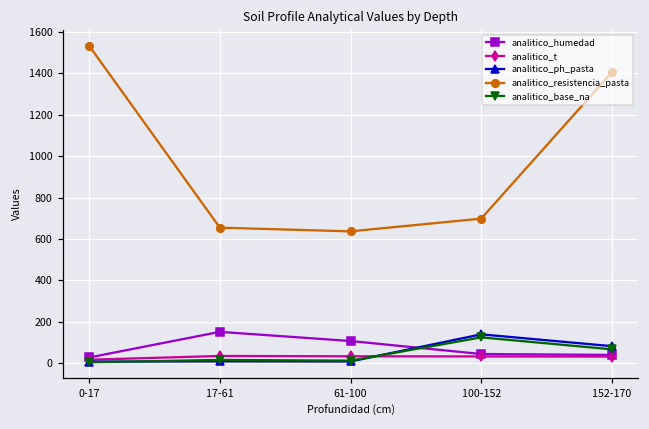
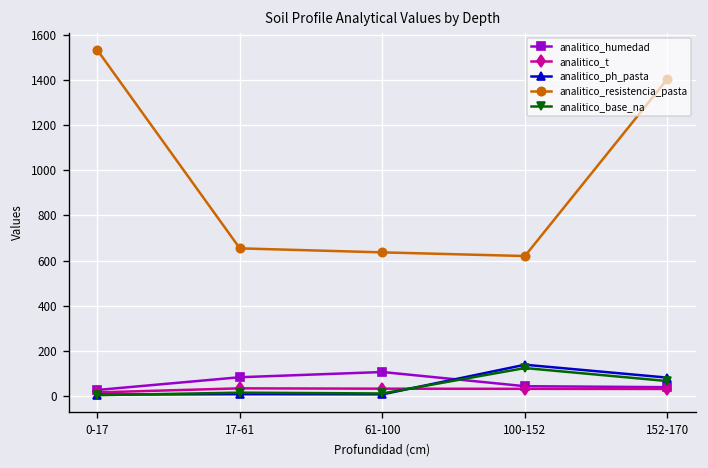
  {
    "analitico_humedad": {
-     "17-61": 150,
+     "17-61": 80,
      "61-100": 110
    },
    "analitico_t": {
      "17-61": 30,
      "61-100": 30
    },
    "analitico_ph_pasta": {
      "100-152": 140,
      "152-170": 80
    },
    "analitico_resistencia_pasta": {
      "0-17": 1530,
      "17-61": 650,
      "61-100": 640,
-     "100-152": 700
+     "100-152": 620
    },
    "analitico_base_na": {
      "100-152": 120,
      "152-170": 70
    }
  }
